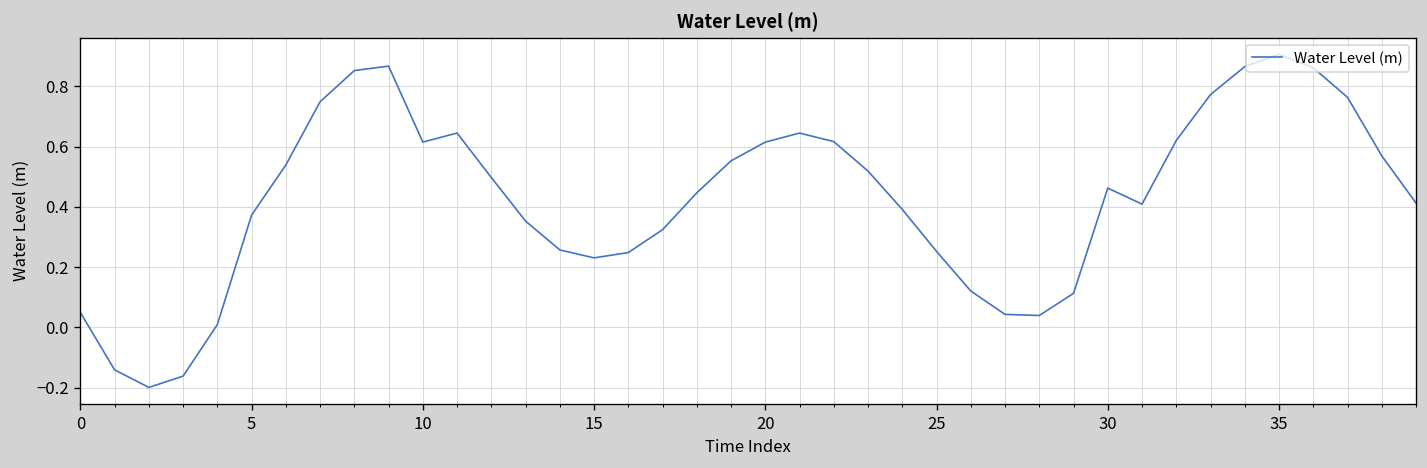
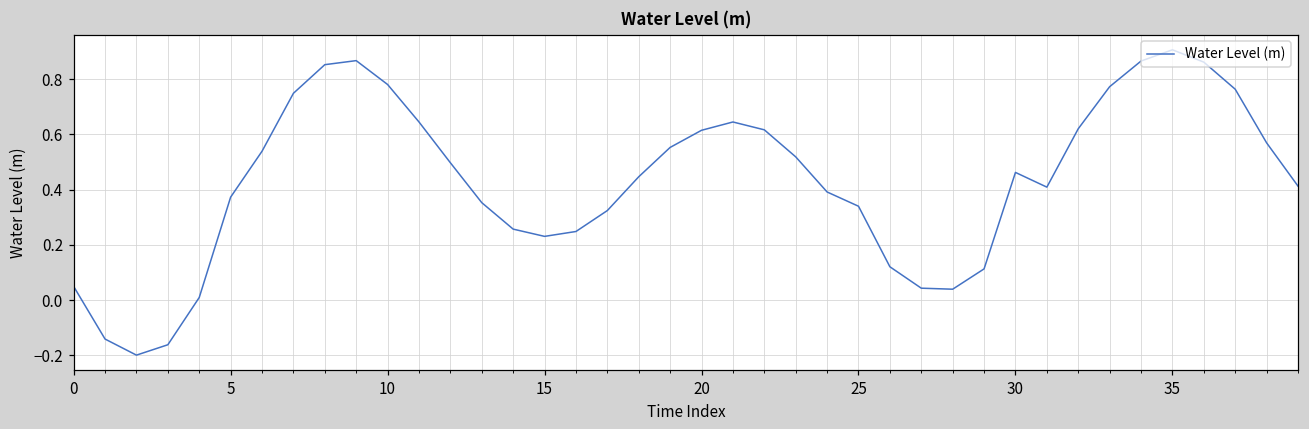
  {
    "0": 0.05,
    "5": 0.37,
-   "10": 0.61,
+   "10": 0.78,
    "15": 0.23,
    "20": 0.61,
-   "25": 0.25,
+   "25": 0.34,
    "30": 0.46
  }
